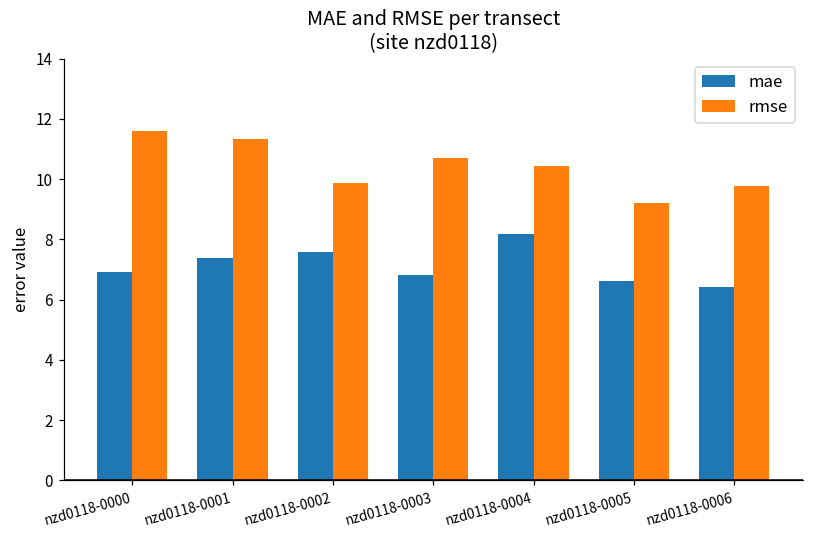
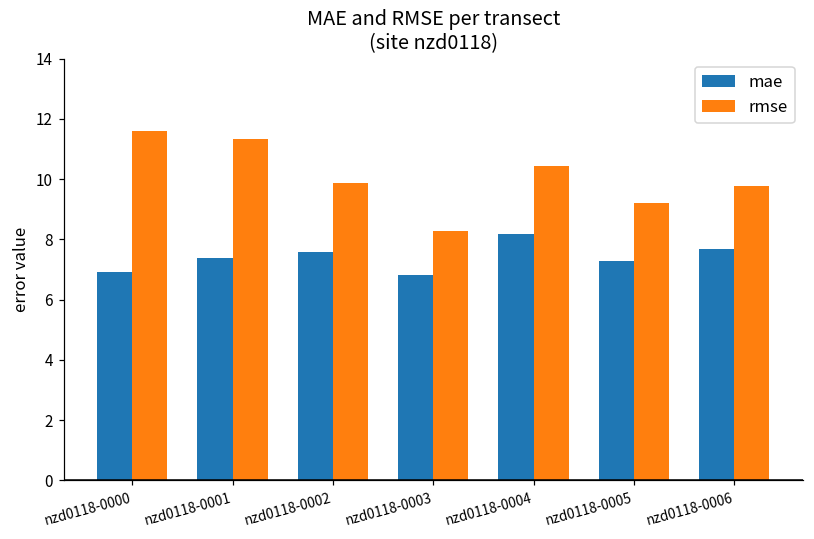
  {
    "mae": {
      "nzd0118-0000": 6.9,
      "nzd0118-0001": 7.4,
      "nzd0118-0002": 7.6,
      "nzd0118-0003": 6.8,
      "nzd0118-0004": 8.2,
-     "nzd0118-0005": 6.6,
-     "nzd0118-0006": 6.4
+     "nzd0118-0005": 7.3,
+     "nzd0118-0006": 7.7
    },
    "rmse": {
      "nzd0118-0000": 11.6,
      "nzd0118-0001": 11.3,
      "nzd0118-0002": 9.9,
-     "nzd0118-0003": 10.7,
+     "nzd0118-0003": 8.3,
      "nzd0118-0004": 10.4,
      "nzd0118-0005": 9.2,
      "nzd0118-0006": 9.8
    }
  }
